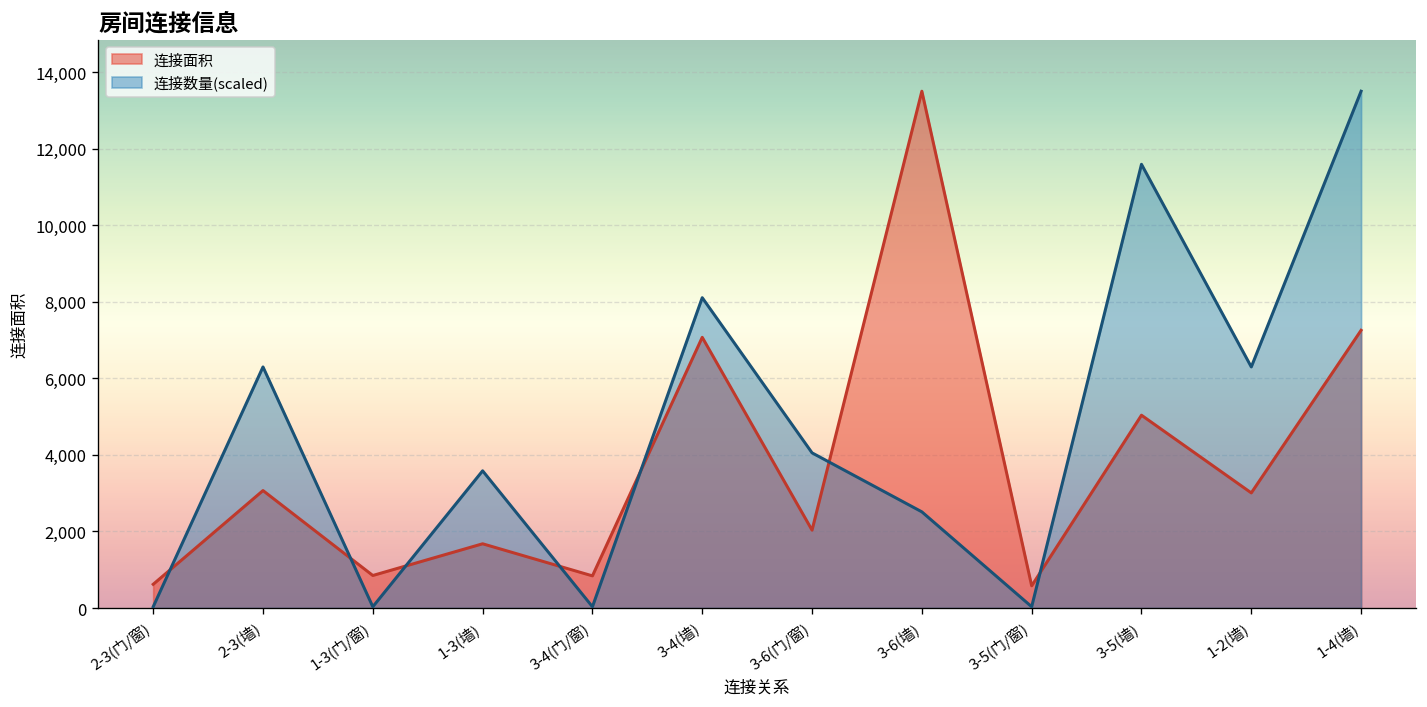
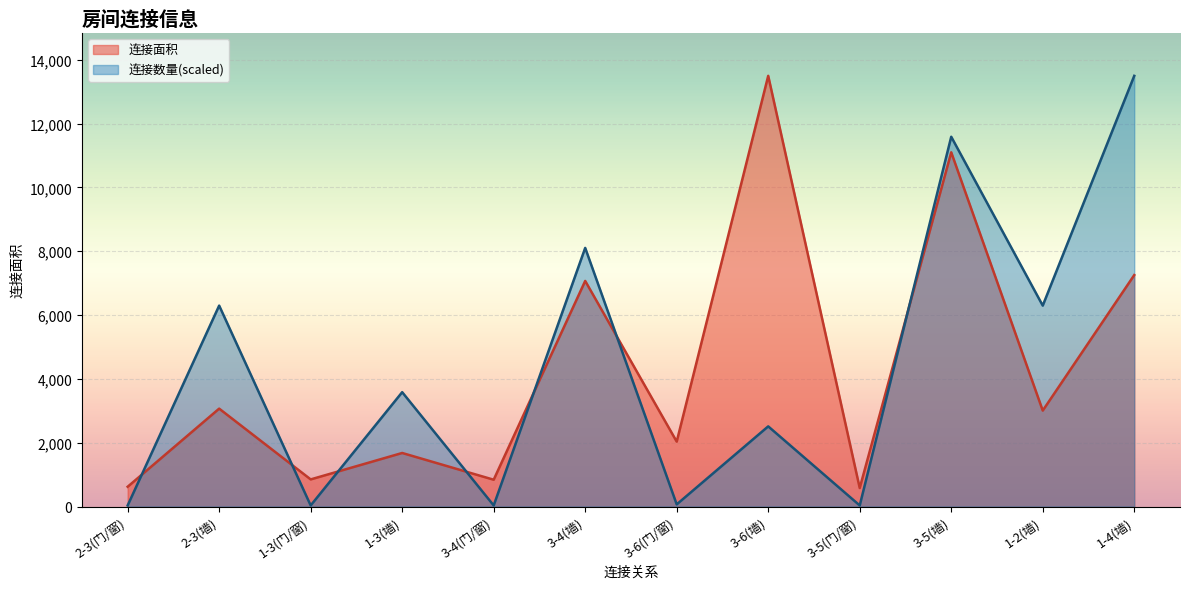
  {
    "连接面积": {
      "2-3(门/窗)": "600",
      "2-3(墙)": "3,100",
      "1-3(门/窗)": "900",
      "1-3(墙)": "1,700",
      "3-4(门/窗)": "800",
      "3-4(墙)": "7,100",
      "3-6(门/窗)": "2,000",
      "3-6(墙)": "13,500",
      "3-5(门/窗)": "600",
-     "3-5(墙)": "5,000",
+     "3-5(墙)": "11,100",
      "1-2(墙)": "3,000",
      "1-4(墙)": "7,300"
    },
    "连接数量(scaled)": {
      "2-3(门/窗)": "0",
      "2-3(墙)": "6,300",
      "1-3(门/窗)": "0",
      "1-3(墙)": "3,600",
      "3-4(门/窗)": "0",
      "3-4(墙)": "8,100",
-     "3-6(门/窗)": "4,100",
+     "3-6(门/窗)": "100",
      "3-6(墙)": "2,500",
      "3-5(门/窗)": "0",
      "3-5(墙)": "11,600",
      "1-2(墙)": "6,300",
      "1-4(墙)": "13,500"
    }
  }
